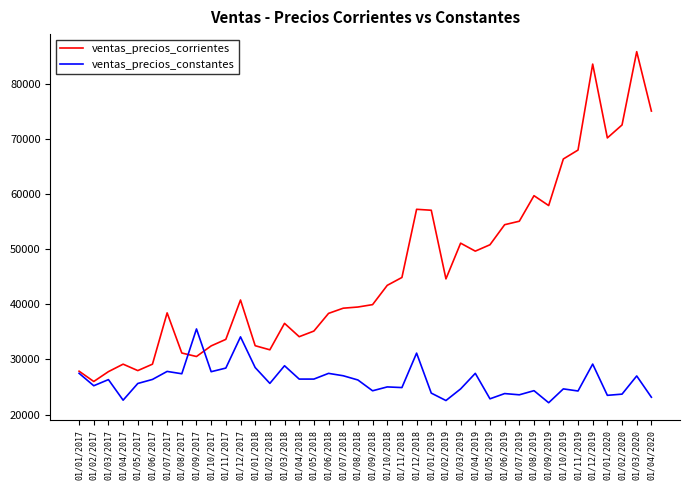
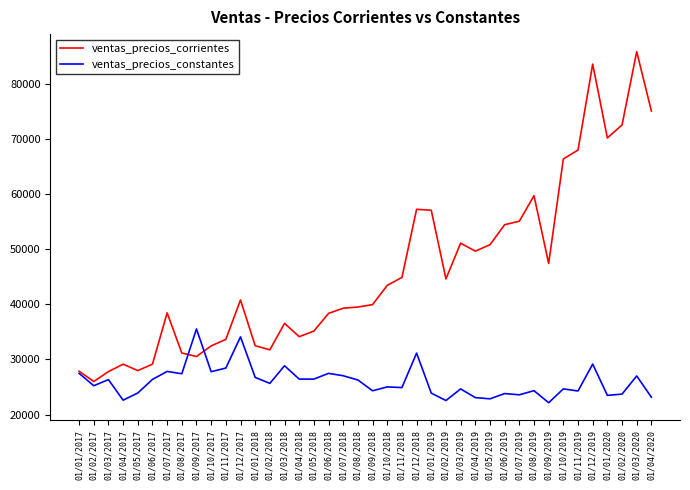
  {
    "ventas_precios_corrientes": {
      "01/02/2017": 26000,
      "01/03/2017": 28000,
      "01/04/2017": 29000,
      "01/05/2017": 28000,
      "01/06/2017": 29000,
      "01/07/2017": 38000,
      "01/08/2017": 31000,
      "01/09/2017": 31000,
      "01/10/2017": 32000,
      "01/11/2017": 34000,
      "01/12/2017": 41000,
      "01/01/2018": 32000,
      "01/02/2018": 32000,
      "01/03/2018": 37000,
      "01/04/2018": 34000,
      "01/05/2018": 35000,
      "01/06/2018": 38000,
      "01/07/2018": 39000,
      "01/08/2018": 39000,
      "01/09/2018": 40000,
      "01/10/2018": 43000,
      "01/11/2018": 45000,
      "01/12/2018": 57000,
      "01/01/2019": 57000,
      "01/02/2019": 45000,
      "01/03/2019": 51000,
      "01/04/2019": 50000,
      "01/05/2019": 51000,
      "01/06/2019": 54000,
      "01/07/2019": 55000,
      "01/08/2019": 60000,
-     "01/09/2019": 58000,
+     "01/09/2019": 47000,
      "01/10/2019": 66000,
      "01/11/2019": 68000,
      "01/12/2019": 84000,
      "01/01/2020": 70000,
      "01/02/2020": 72000,
      "01/03/2020": 86000,
      "01/04/2020": 75000
    },
    "ventas_precios_constantes": {
      "01/02/2017": 25000,
      "01/03/2017": 26000,
      "01/04/2017": 23000,
-     "01/05/2017": 26000,
+     "01/05/2017": 24000,
      "01/06/2017": 26000,
      "01/07/2017": 28000,
      "01/08/2017": 27000,
      "01/09/2017": 36000,
      "01/10/2017": 28000,
      "01/11/2017": 28000,
      "01/12/2017": 34000,
-     "01/01/2018": 29000,
+     "01/01/2018": 27000,
      "01/02/2018": 26000,
      "01/03/2018": 29000,
      "01/04/2018": 26000,
      "01/05/2018": 26000,
      "01/06/2018": 27000,
      "01/07/2018": 27000,
      "01/08/2018": 26000,
      "01/09/2018": 24000,
      "01/10/2018": 25000,
      "01/11/2018": 25000,
      "01/12/2018": 31000,
      "01/01/2019": 24000,
      "01/02/2019": 23000,
      "01/03/2019": 25000,
-     "01/04/2019": 27000,
+     "01/04/2019": 23000,
      "01/05/2019": 23000,
      "01/06/2019": 24000,
      "01/07/2019": 24000,
      "01/08/2019": 24000,
      "01/09/2019": 22000,
      "01/10/2019": 25000,
      "01/11/2019": 24000,
      "01/12/2019": 29000,
      "01/01/2020": 23000,
      "01/02/2020": 24000,
      "01/03/2020": 27000,
      "01/04/2020": 23000
    }
  }
